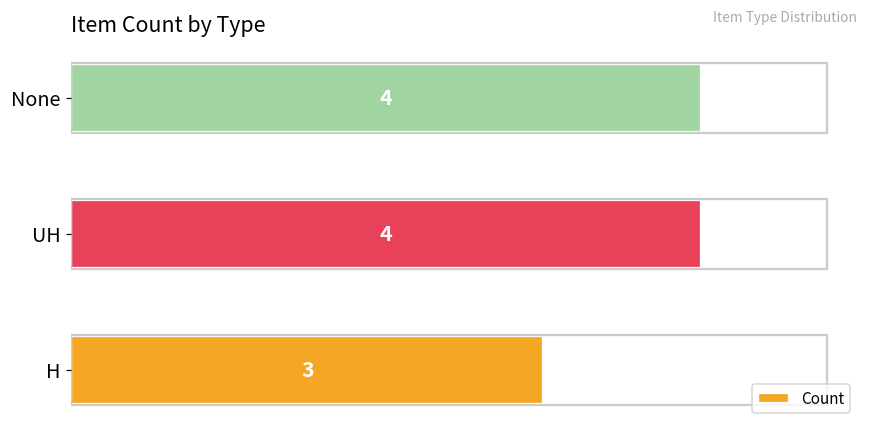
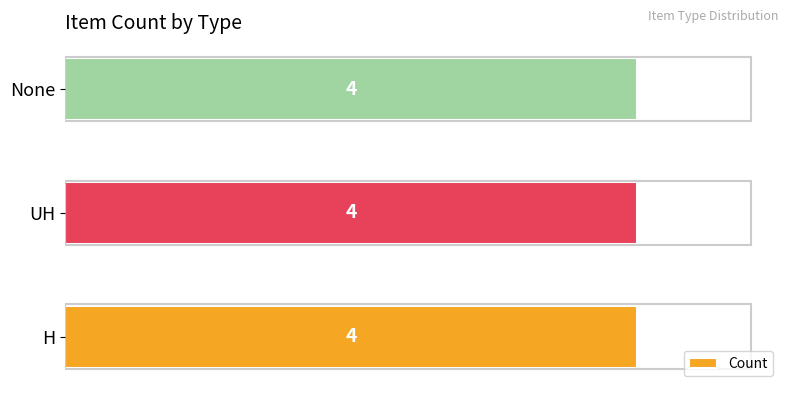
  {
    "None": 4,
    "UH": 4,
-   "H": 3
+   "H": 4
  }
